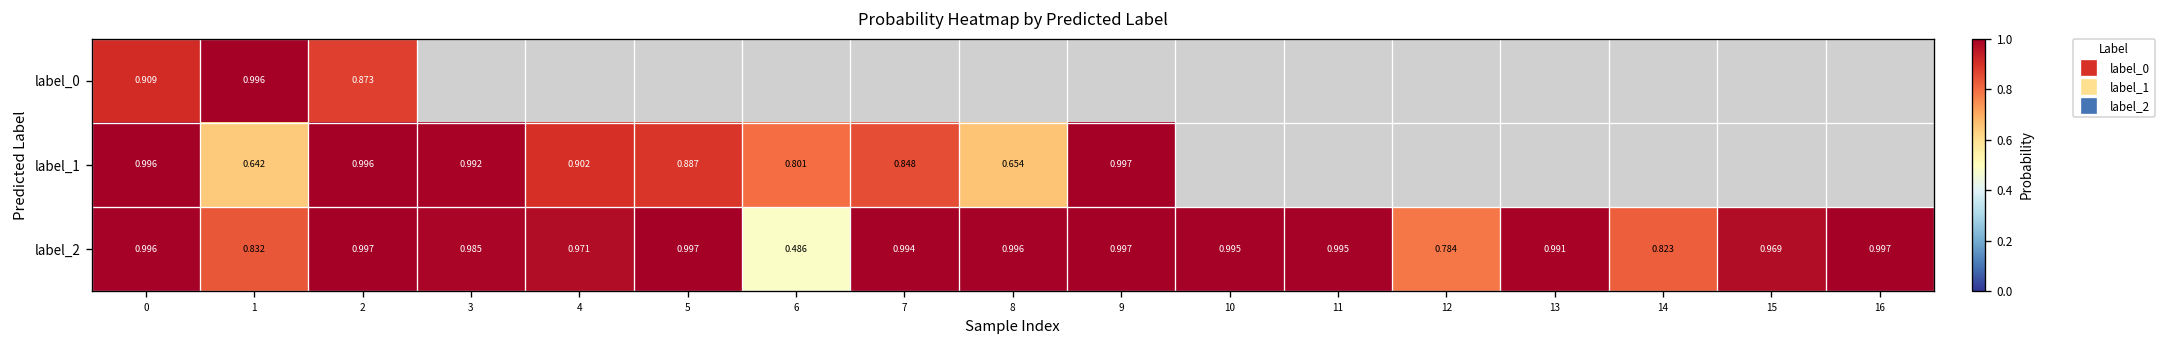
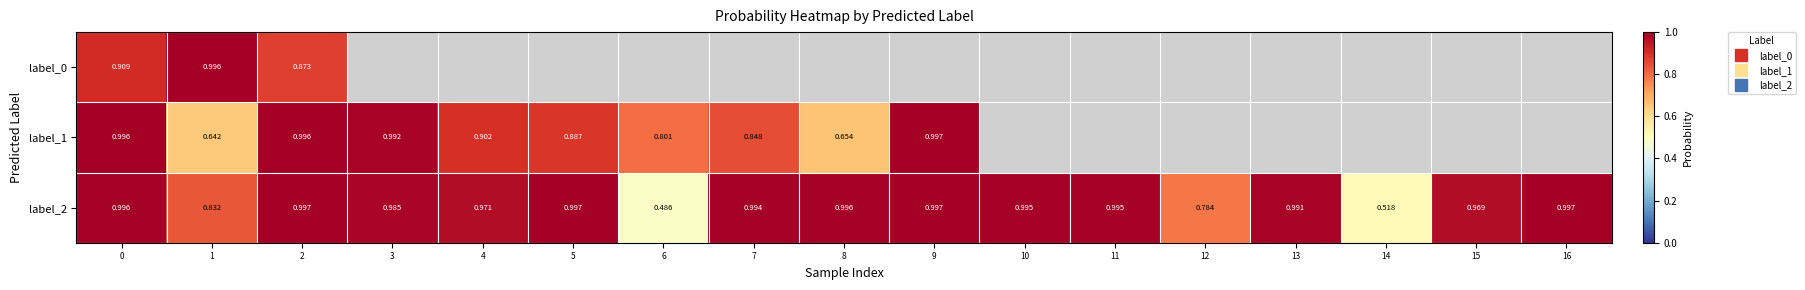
  {
    "label_0": {
      "0": 0.909,
      "1": 0.996,
      "2": 0.873
    },
    "label_1": {
      "0": 0.996,
      "1": 0.642,
      "2": 0.996,
      "3": 0.992,
      "4": 0.902,
      "5": 0.887,
      "6": 0.801,
      "7": 0.848,
      "8": 0.654,
      "9": 0.997
    },
    "label_2": {
      "0": 0.996,
      "1": 0.832,
      "2": 0.997,
      "3": 0.985,
      "4": 0.971,
      "5": 0.997,
      "6": 0.486,
      "7": 0.994,
      "8": 0.996,
      "9": 0.997,
      "10": 0.995,
      "11": 0.995,
      "12": 0.784,
      "13": 0.991,
-     "14": 0.823,
+     "14": 0.518,
      "15": 0.969,
      "16": 0.997
    }
  }
